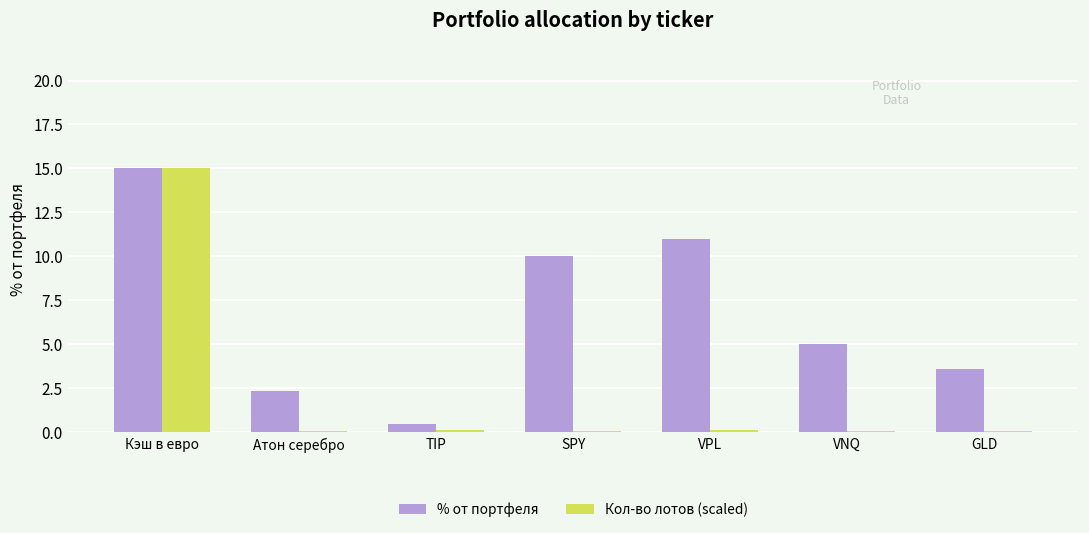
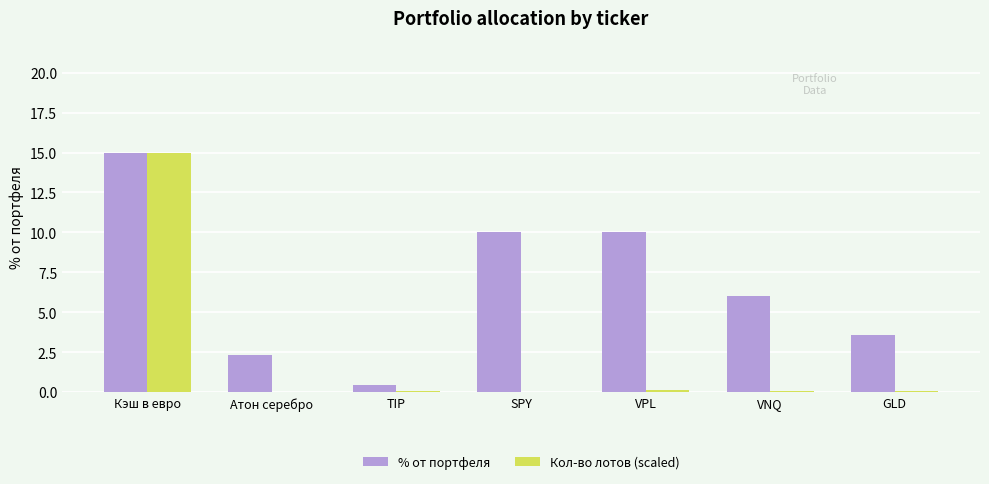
  {
    "% от портфеля": {
      "Кэш в евро": 15,
      "Атон серебро": 2.3,
      "TIP": 0.5,
      "SPY": 10,
-     "VPL": 11,
-     "VNQ": 5,
+     "VPL": 10,
+     "VNQ": 6,
      "GLD": 3.6
    },
    "Кол-во лотов (scaled)": {
      "Кэш в евро": 15
    }
  }
